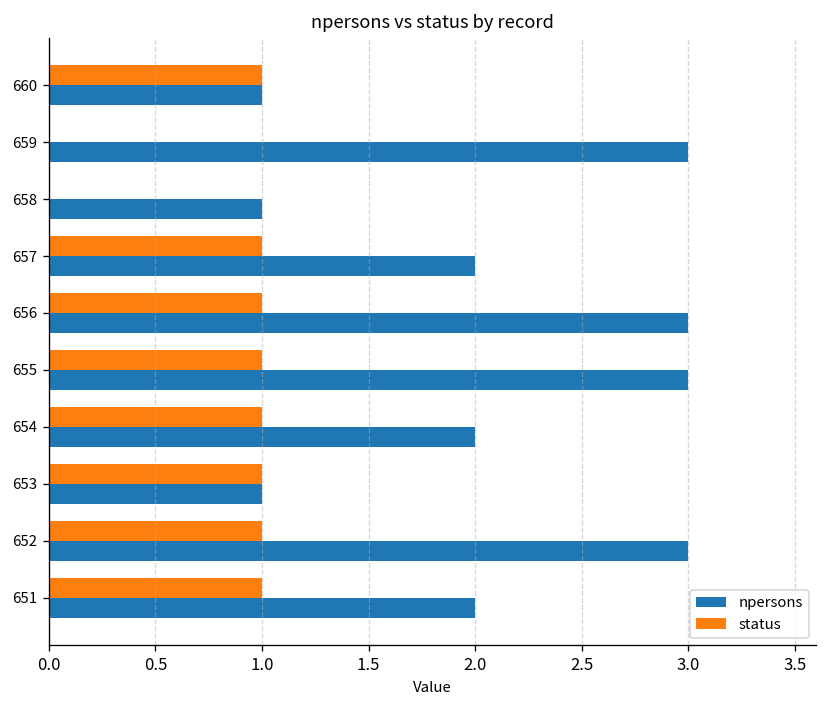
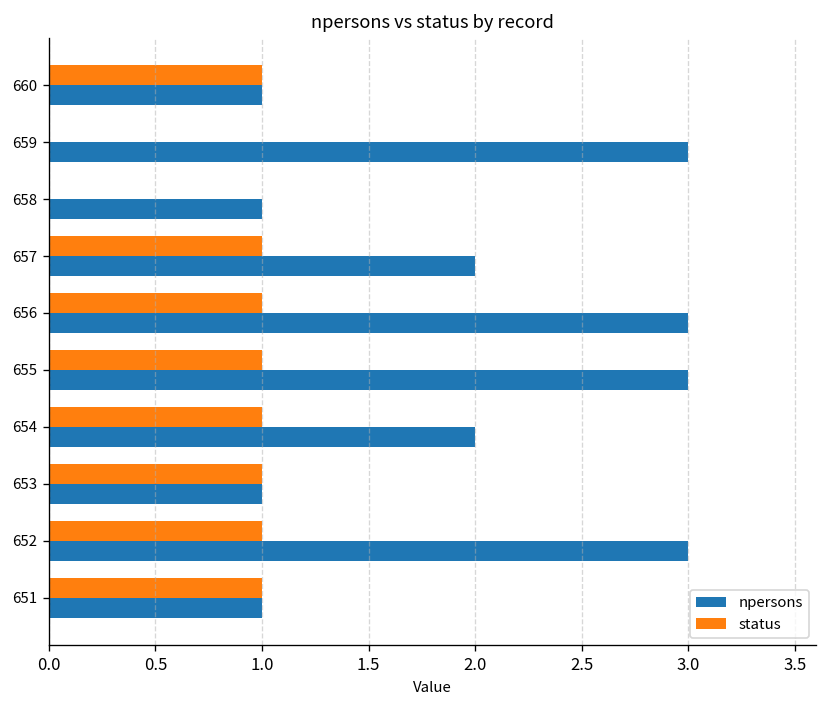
  {
    "npersons": {
      "660": 1,
      "659": 3,
      "658": 1,
      "657": 2,
      "656": 3,
      "655": 3,
      "654": 2,
      "653": 1,
      "652": 3,
-     "651": 2
+     "651": 1
    },
    "status": {
      "660": 1,
      "659": 0,
      "658": 0,
      "657": 1,
      "656": 1,
      "655": 1,
      "654": 1,
      "653": 1,
      "652": 1,
      "651": 1
    }
  }
